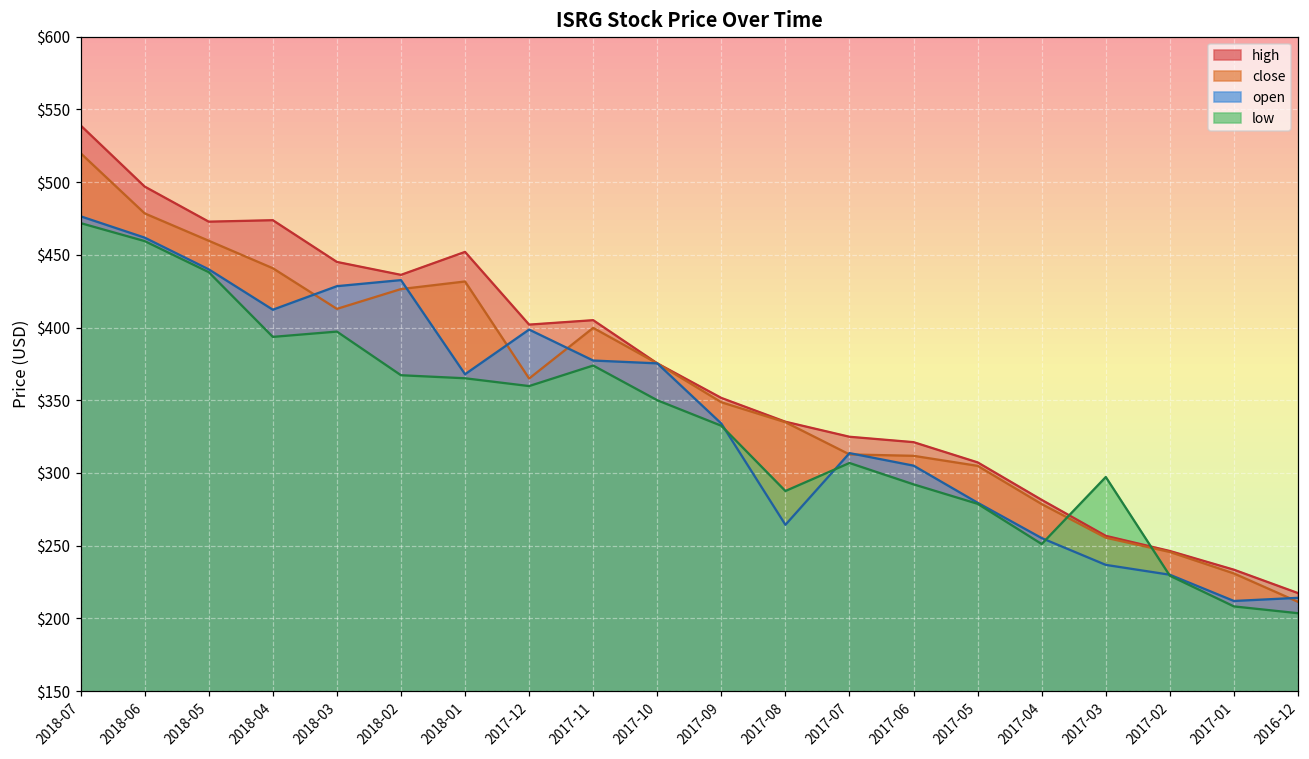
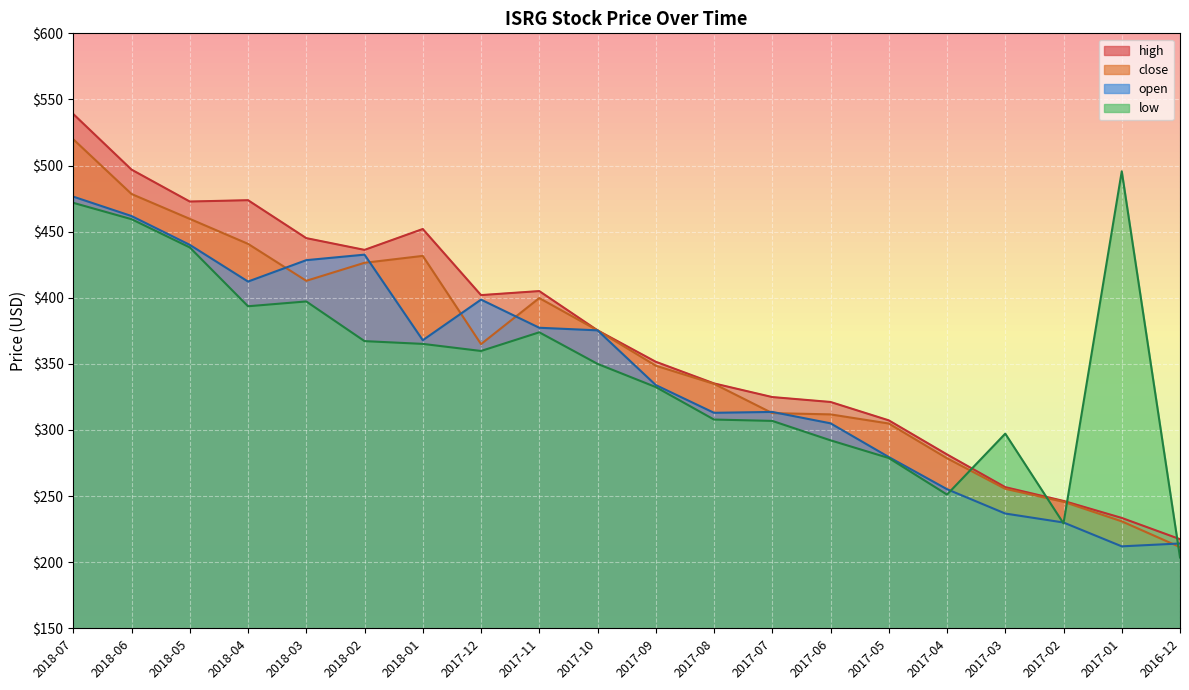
  {
    "open": {
      "2018-07": "$476",
      "2018-06": "$462",
      "2018-04": "$412",
      "2018-03": "$428",
      "2018-02": "$433",
      "2018-01": "$368",
      "2017-12": "$399",
      "2017-11": "$377",
-     "2017-08": "$264",
+     "2017-08": "$313",
      "2017-06": "$305",
      "2017-04": "$255",
      "2017-03": "$237",
      "2017-01": "$212",
      "2016-12": "$214"
    },
    "low": {
      "2018-07": "$472",
      "2018-06": "$459",
      "2018-04": "$394",
      "2018-03": "$397",
      "2018-02": "$367",
      "2018-01": "$365",
      "2017-12": "$360",
      "2017-11": "$374",
      "2017-10": "$350",
-     "2017-08": "$288",
+     "2017-08": "$308",
      "2017-07": "$307",
      "2017-06": "$292",
      "2017-04": "$251",
      "2017-03": "$297",
-     "2017-01": "$208",
+     "2017-01": "$496",
      "2016-12": "$204"
    }
  }
